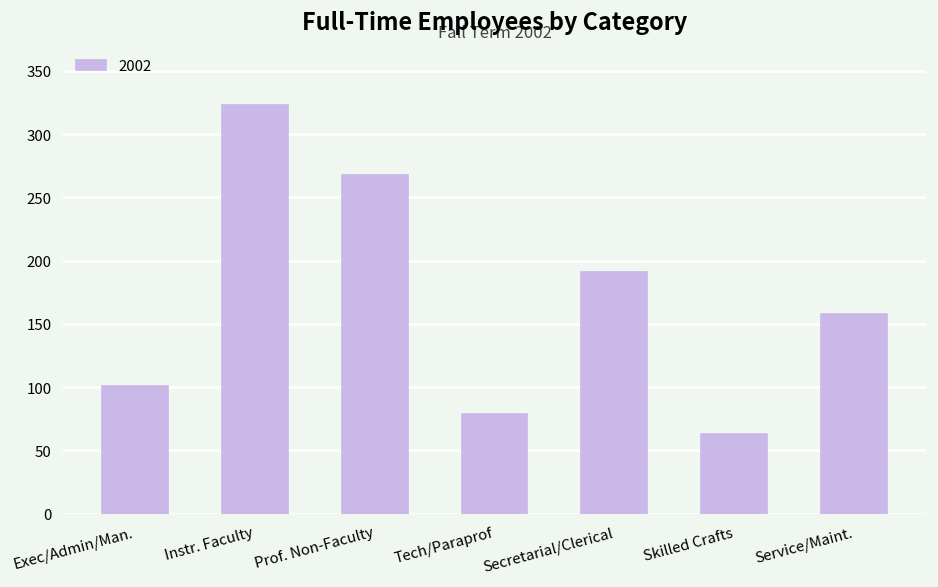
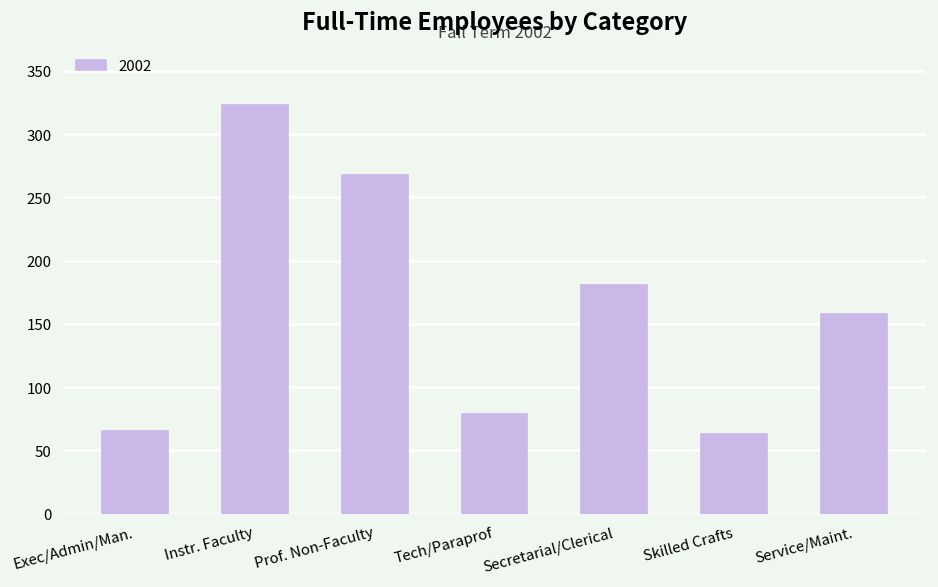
  {
-   "Exec/Admin/Man.": 101,
+   "Exec/Admin/Man.": 65,
    "Instr. Faculty": 323,
    "Prof. Non-Faculty": 268,
    "Tech/Paraprof": 79,
-   "Secretarial/Clerical": 191,
+   "Secretarial/Clerical": 181,
    "Skilled Crafts": 63,
    "Service/Maint.": 158
  }
